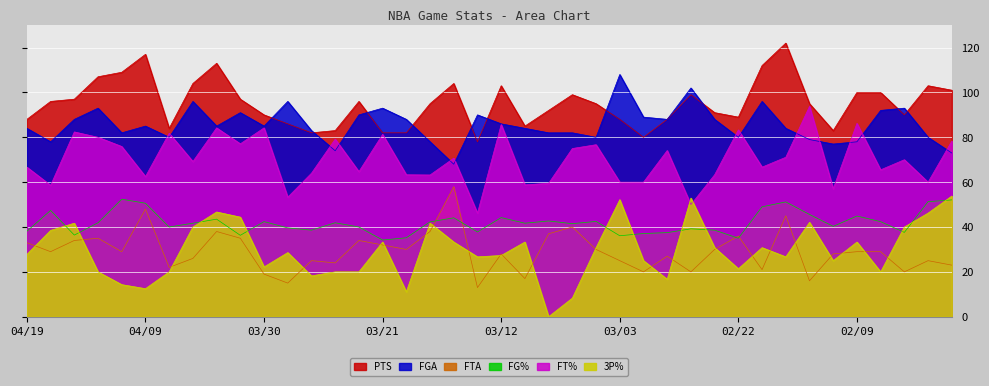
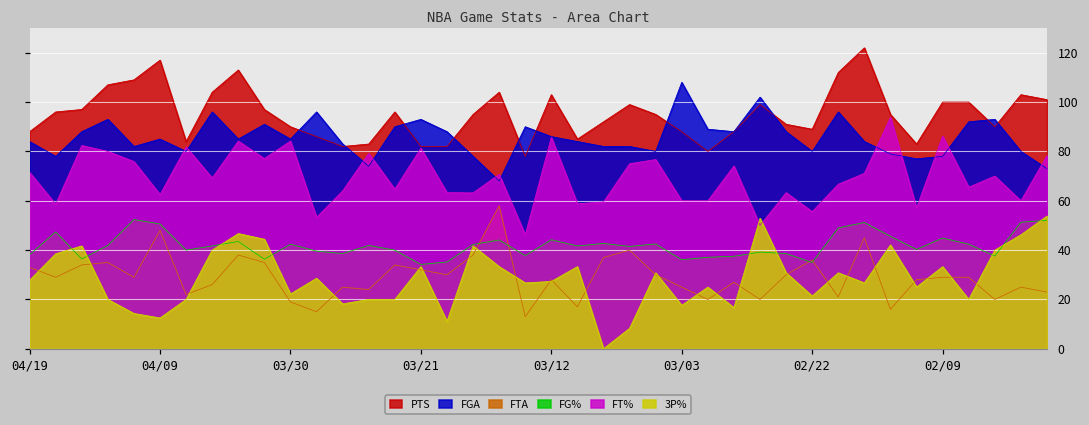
  {
    "PTS": {
      "04/19": 88,
      "04/09": 117,
      "03/30": 90,
      "03/12": 103,
      "03/03": 88,
      "02/22": 89,
      "02/09": 100
    },
    "FGA": {
      "04/19": 84,
      "04/09": 85,
      "03/21": 93,
      "03/03": 108,
      "02/22": 80,
      "02/09": 78
    },
    "FTA": {
      "04/19": 33,
      "04/09": 48,
      "03/30": 19,
      "03/21": 32,
      "03/03": 25,
      "02/09": 29
    },
    "FG%": {
      "04/19": 38,
      "04/09": 51,
      "03/30": 42,
      "03/12": 44,
      "03/03": 36,
      "02/09": 45
    },
    "FT%": {
-     "04/19": 67,
+     "04/19": 72,
      "04/09": 63,
      "03/03": 60,
-     "02/22": 83,
+     "02/22": 56,
      "02/09": 86
    },
    "3P%": {
      "04/19": 28,
      "04/09": 13,
      "03/30": 22,
-     "03/03": 52,
+     "03/03": 18,
      "02/22": 21,
      "02/09": 33
    }
  }
